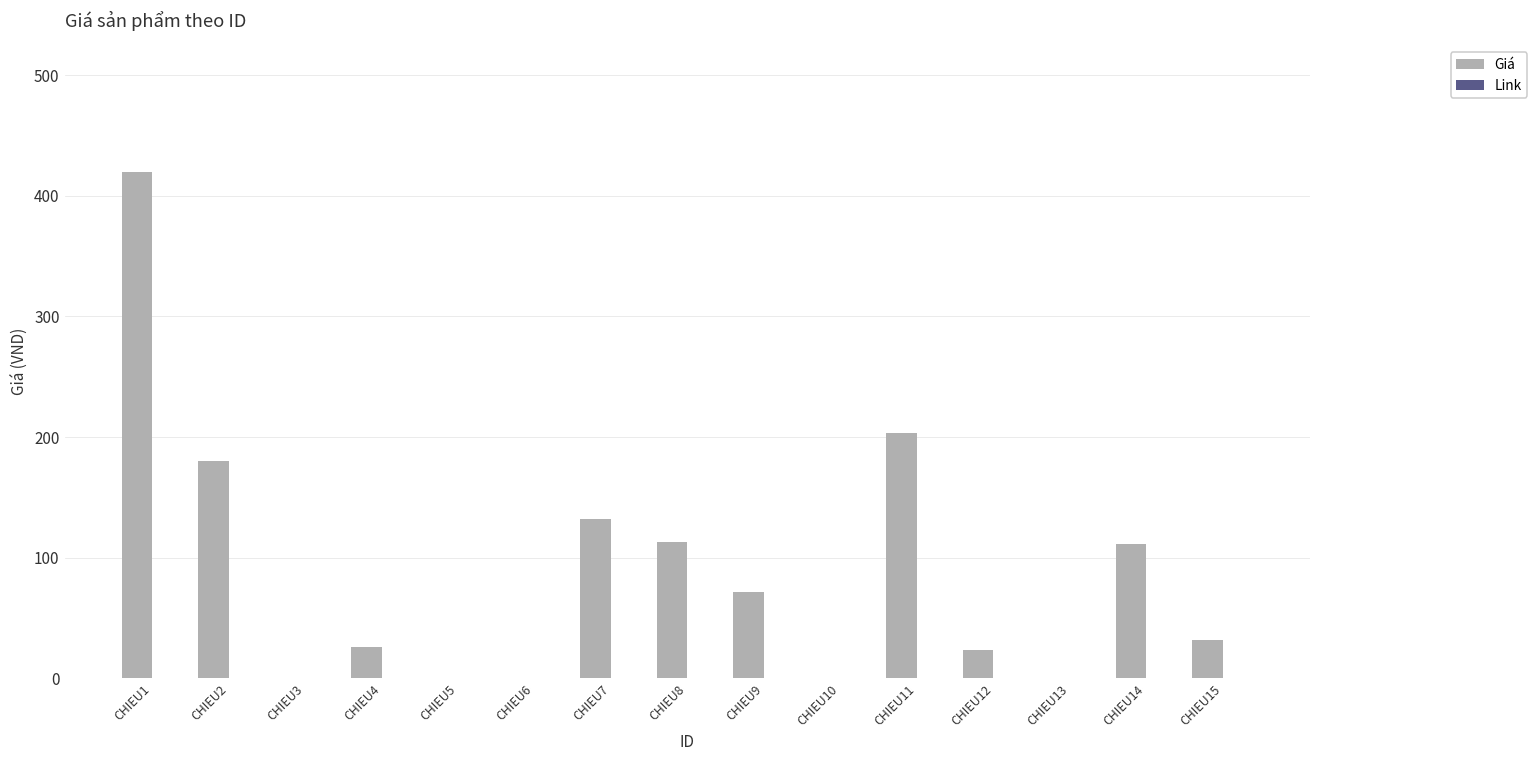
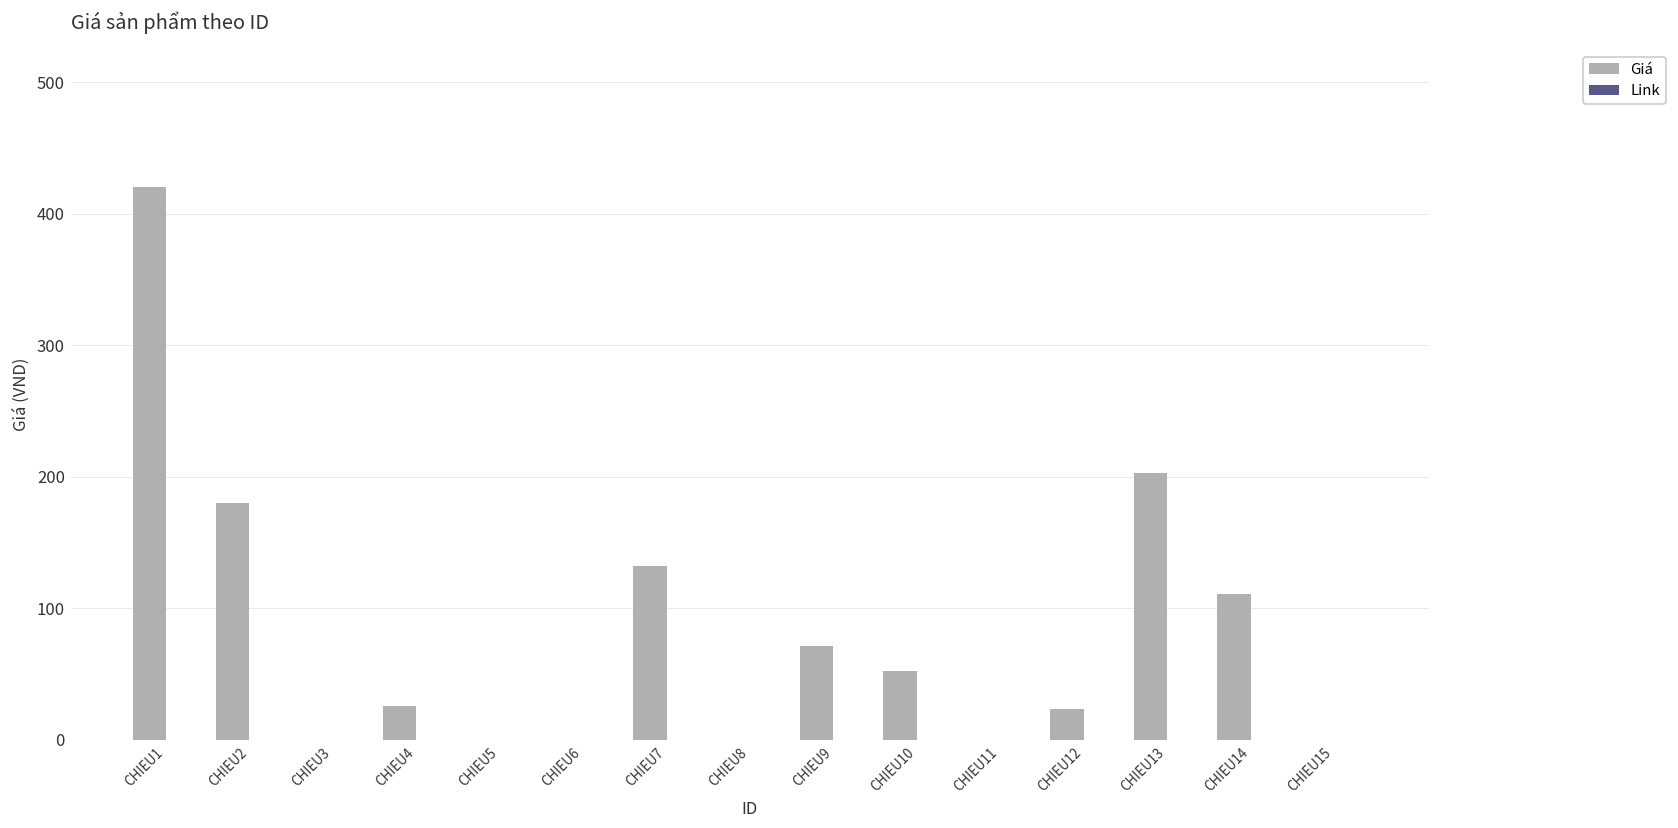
  {
    "Giá": {
      "CHIEU1": 420,
      "CHIEU2": 180,
      "CHIEU3": 0,
      "CHIEU4": 26,
      "CHIEU5": 0,
      "CHIEU6": 0,
      "CHIEU7": 132,
-     "CHIEU8": 113,
+     "CHIEU8": 0,
      "CHIEU9": 71,
-     "CHIEU10": 0,
-     "CHIEU11": 203,
+     "CHIEU10": 52,
+     "CHIEU11": 0,
      "CHIEU12": 23,
-     "CHIEU13": 0,
+     "CHIEU13": 203,
      "CHIEU14": 111,
-     "CHIEU15": 32
+     "CHIEU15": 0
    },
    "Link": {
      "CHIEU1": 0,
      "CHIEU2": 0,
      "CHIEU3": 0,
      "CHIEU4": 0,
      "CHIEU5": 0,
      "CHIEU6": 0,
      "CHIEU7": 0,
      "CHIEU8": 0,
      "CHIEU9": 0,
      "CHIEU10": 0,
      "CHIEU11": 0,
      "CHIEU12": 0,
      "CHIEU13": 0,
      "CHIEU14": 0,
      "CHIEU15": 0
    }
  }
